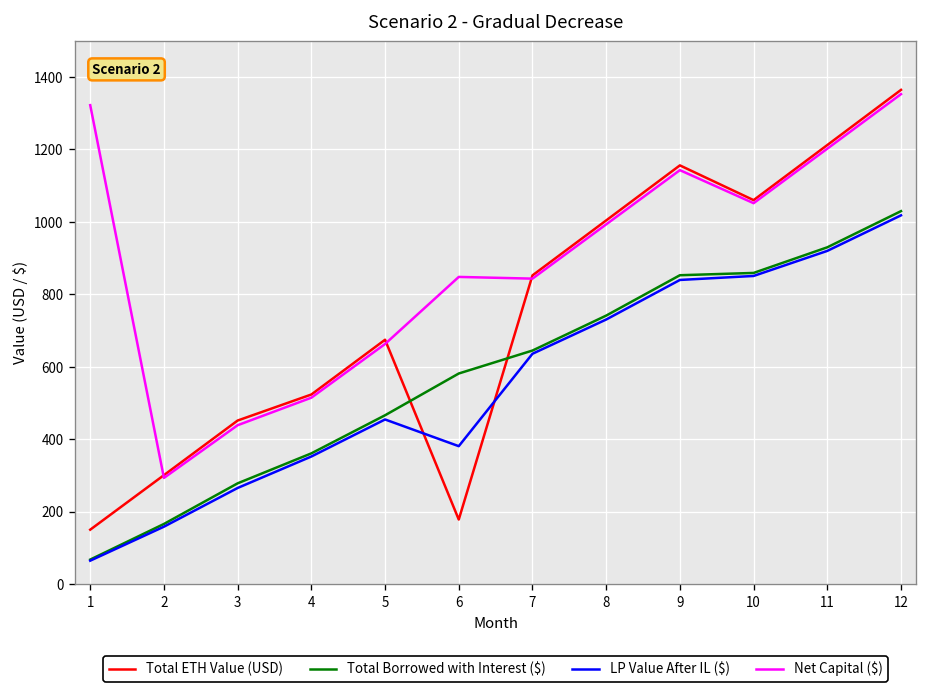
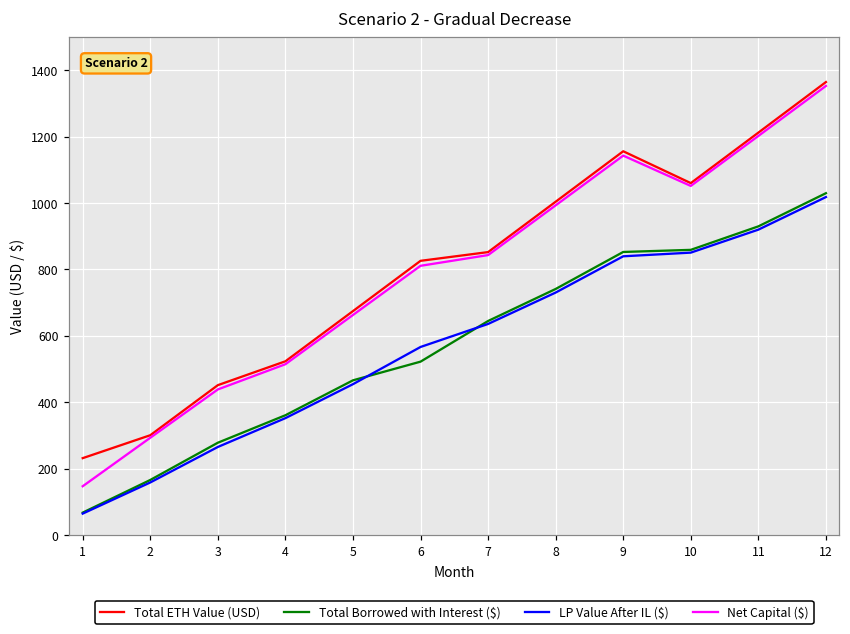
  {
    "Total ETH Value (USD)": {
-     "1": 150,
+     "1": 230,
      "3": 450,
      "4": 520,
      "5": 670,
-     "6": 180,
+     "6": 830,
      "7": 850,
      "8": 1000,
      "9": 1160,
      "10": 1060,
      "11": 1210,
      "12": 1360
    },
    "Total Borrowed with Interest ($)": {
      "3": 280,
      "4": 360,
      "5": 470,
-     "6": 580,
+     "6": 520,
      "7": 640,
      "8": 740,
      "9": 850,
      "11": 930,
      "12": 1030
    },
    "LP Value After IL ($)": {
      "3": 270,
      "4": 350,
      "5": 450,
-     "6": 380,
+     "6": 570,
      "7": 640,
      "8": 730,
      "9": 840,
      "11": 920,
      "12": 1020
    },
    "Net Capital ($)": {
-     "1": 1320,
+     "1": 150,
      "3": 440,
      "4": 510,
      "5": 660,
-     "6": 850,
+     "6": 810,
      "7": 840,
      "8": 990,
      "9": 1140,
      "10": 1050,
      "11": 1200,
      "12": 1350
    }
  }
